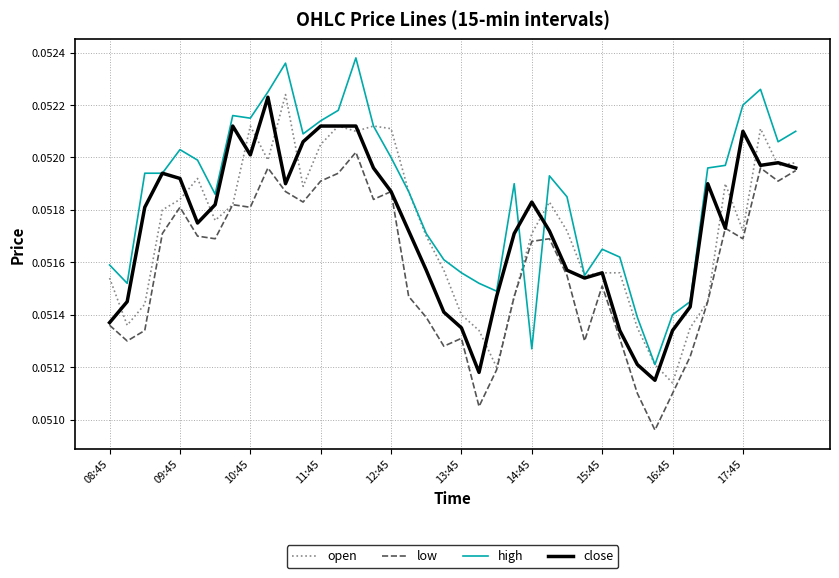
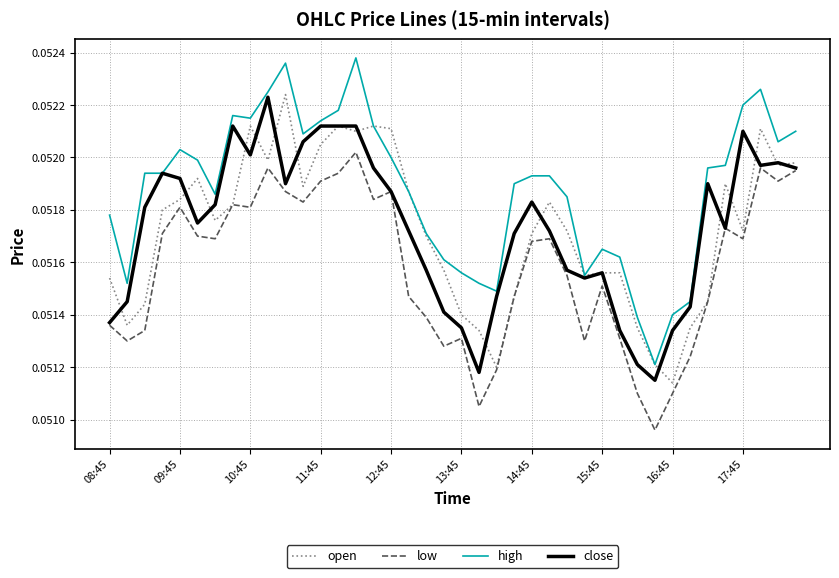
  {
    "open": {
      "08:45": 0.05154,
      "09:45": 0.05184,
      "10:45": 0.05212,
      "11:45": 0.05205,
      "12:45": 0.05211,
      "13:45": 0.05140,
      "14:45": 0.05171,
      "16:45": 0.05114,
      "17:45": 0.05172
    },
    "low": {
      "08:45": 0.05136,
      "09:45": 0.05181,
      "10:45": 0.05181,
      "11:45": 0.05191,
      "13:45": 0.05131,
      "14:45": 0.05168,
      "15:45": 0.05151,
      "16:45": 0.05110,
      "17:45": 0.05169
    },
    "high": {
-     "08:45": 0.05159,
+     "08:45": 0.05178,
      "09:45": 0.05203,
      "10:45": 0.05215,
      "11:45": 0.05214,
      "12:45": 0.05200,
      "13:45": 0.05156,
-     "14:45": 0.05127,
+     "14:45": 0.05193,
      "15:45": 0.05165,
      "16:45": 0.05140,
      "17:45": 0.05220
    },
    "close": {
      "08:45": 0.05137,
      "09:45": 0.05192,
      "10:45": 0.05201,
      "11:45": 0.05212,
      "13:45": 0.05135,
      "14:45": 0.05183,
      "16:45": 0.05134,
      "17:45": 0.05210
    }
  }
